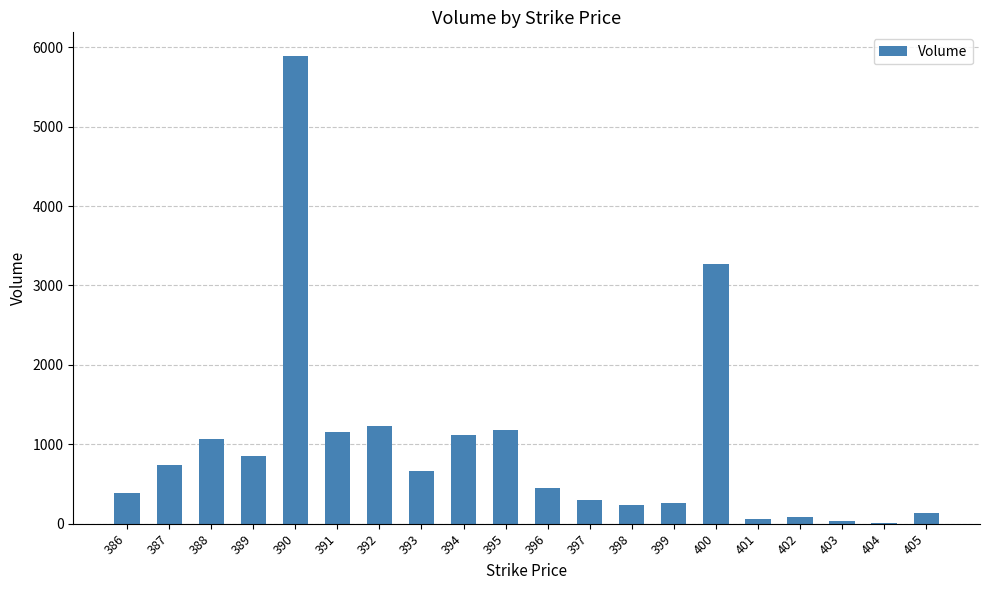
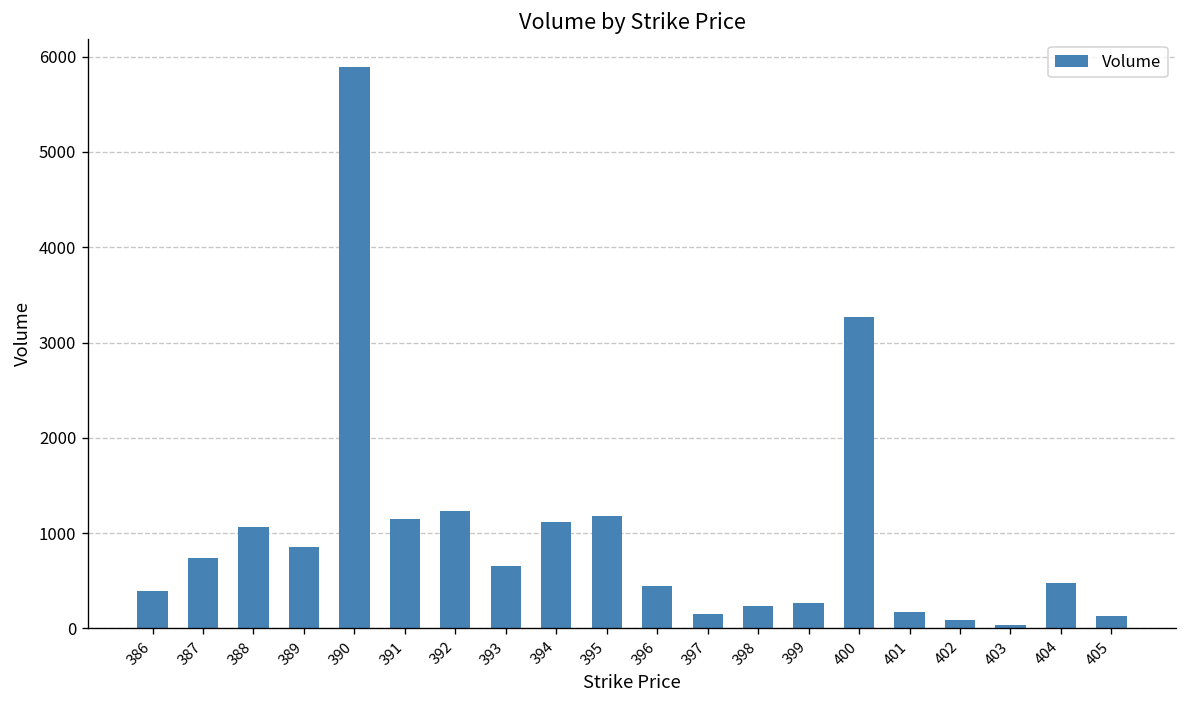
  {
    "386": 400,
    "387": 700,
    "388": 1100,
    "389": 900,
    "390": 5900,
    "391": 1200,
    "392": 1200,
    "393": 700,
    "394": 1100,
    "395": 1200,
    "396": 400,
-   "397": 300,
+   "397": 200,
    "398": 200,
    "399": 300,
    "400": 3300,
-   "401": 100,
+   "401": 200,
    "402": 100,
    "403": 0,
-   "404": 0,
+   "404": 500,
    "405": 100
  }
